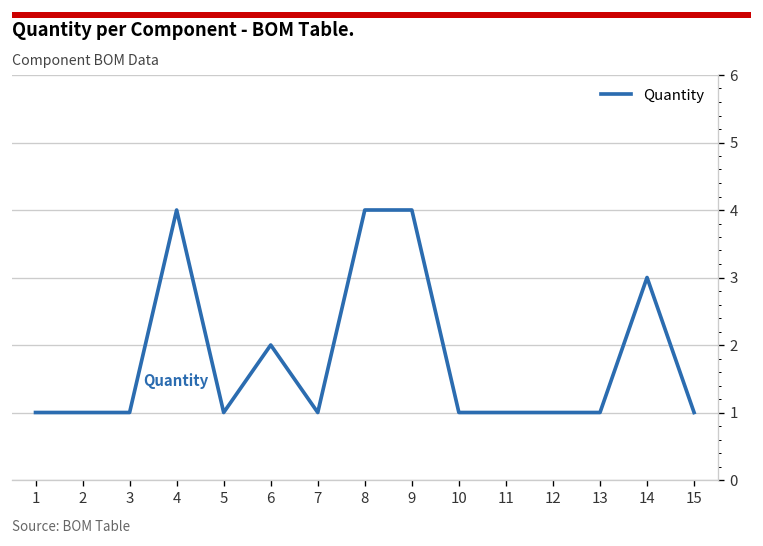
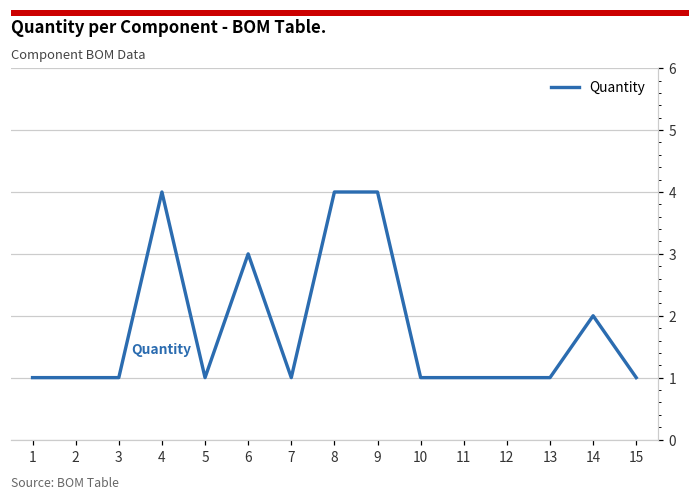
  {
    "1": 1,
    "2": 1,
    "3": 1,
    "4": 4,
    "5": 1,
-   "6": 2,
+   "6": 3,
    "7": 1,
    "8": 4,
    "9": 4,
    "10": 1,
    "11": 1,
    "12": 1,
    "13": 1,
-   "14": 3,
+   "14": 2,
    "15": 1
  }
